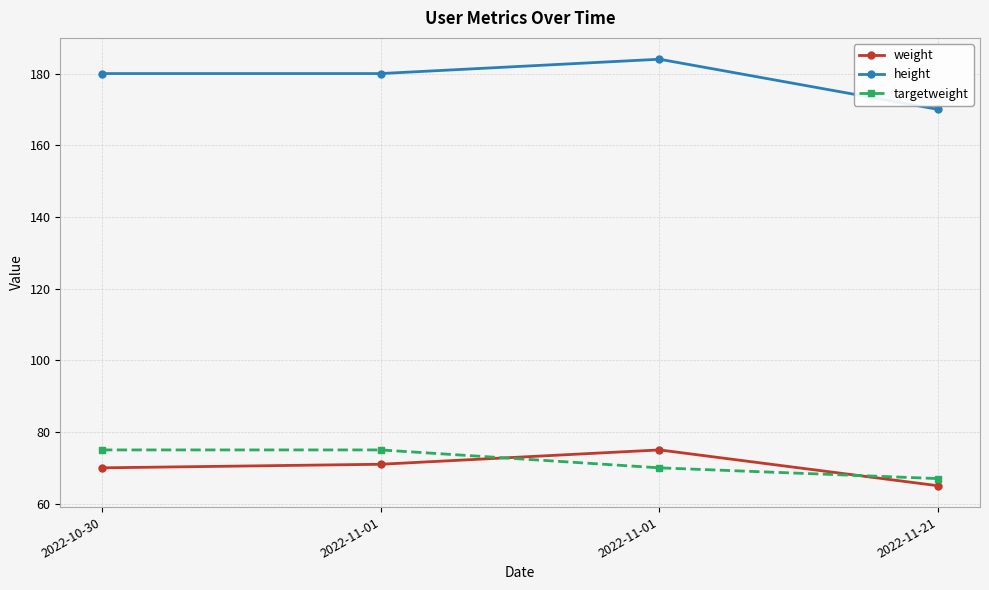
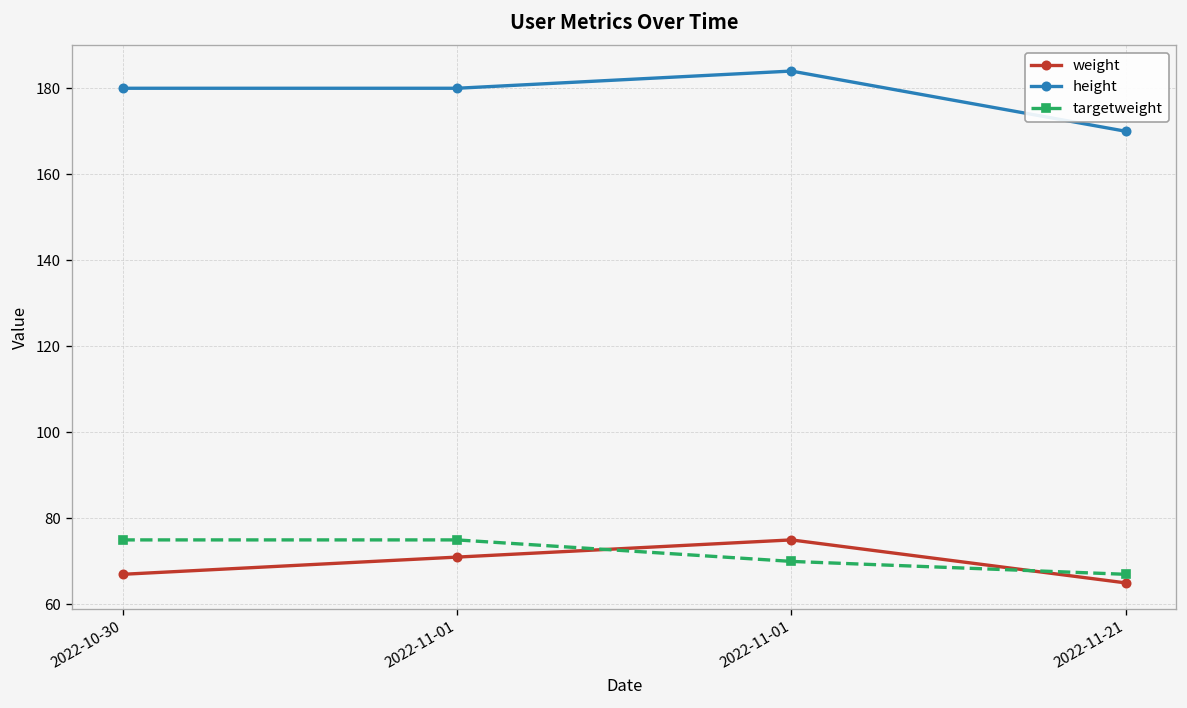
  {
    "weight": {
-     "2022-10-30": 70,
+     "2022-10-30": 67,
      "2022-11-21": 65
    },
    "height": {
      "2022-10-30": 180,
      "2022-11-21": 170
    },
    "targetweight": {
      "2022-10-30": 75,
      "2022-11-21": 67
    }
  }
